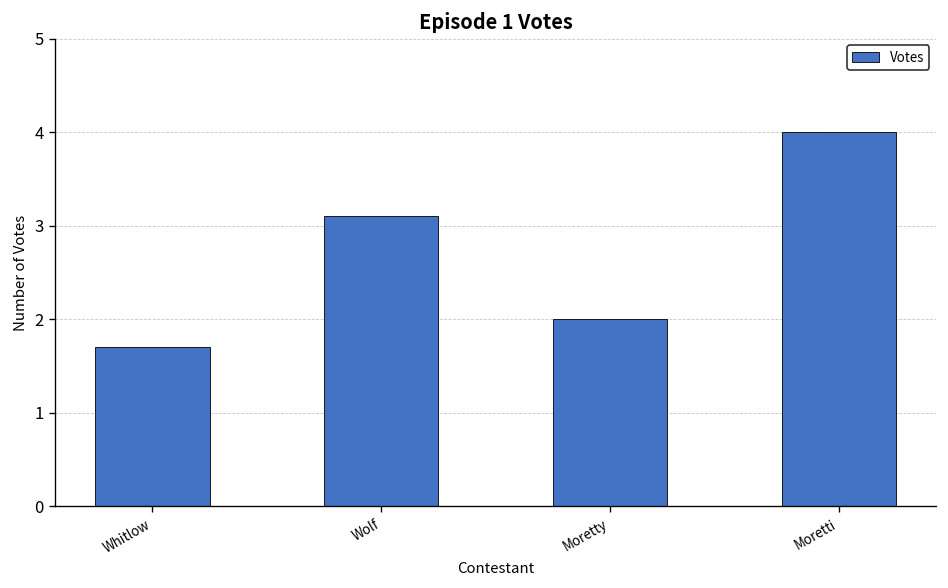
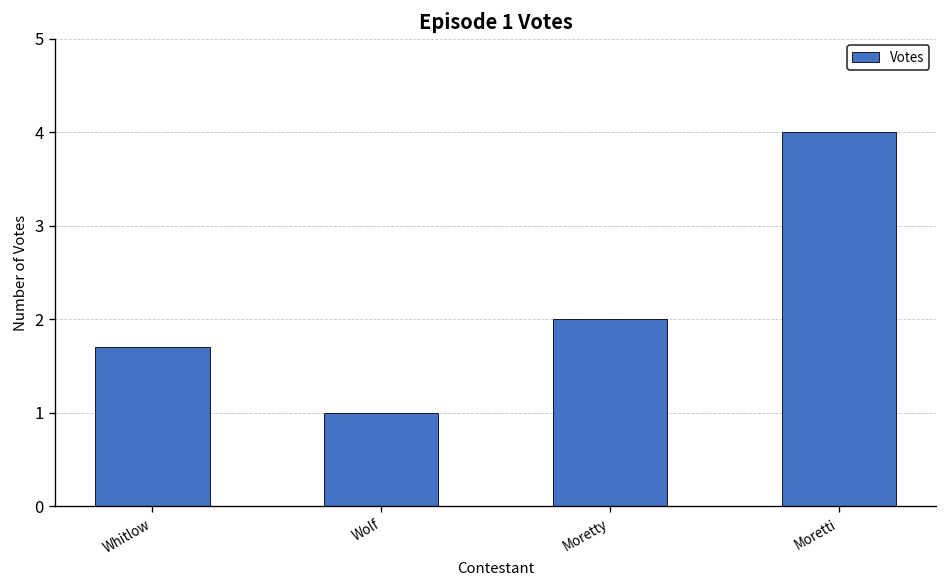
  {
    "Whitlow": 1.7,
-   "Wolf": 3.1,
+   "Wolf": 1.0,
    "Moretty": 2.0,
    "Moretti": 4.0
  }
